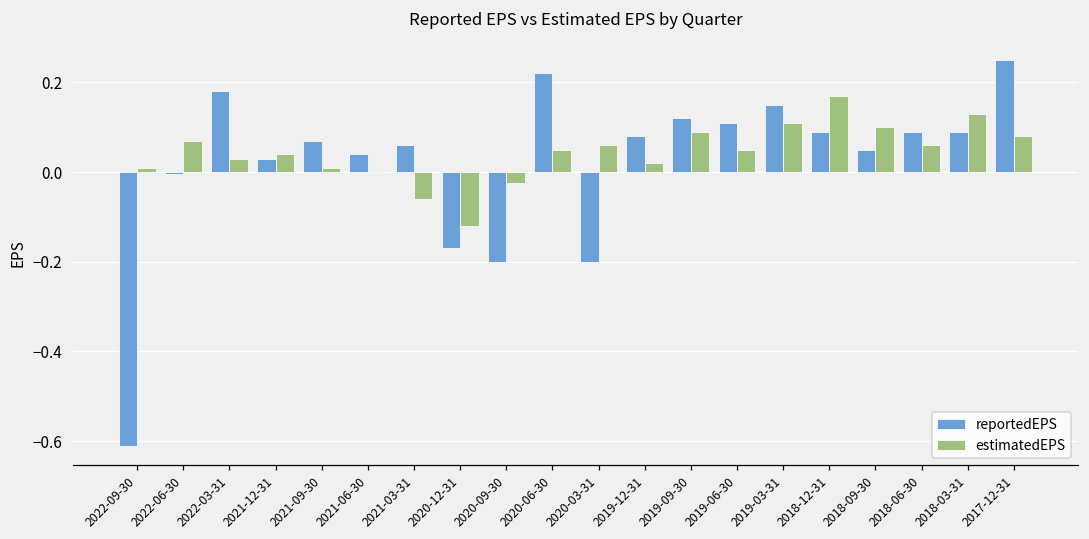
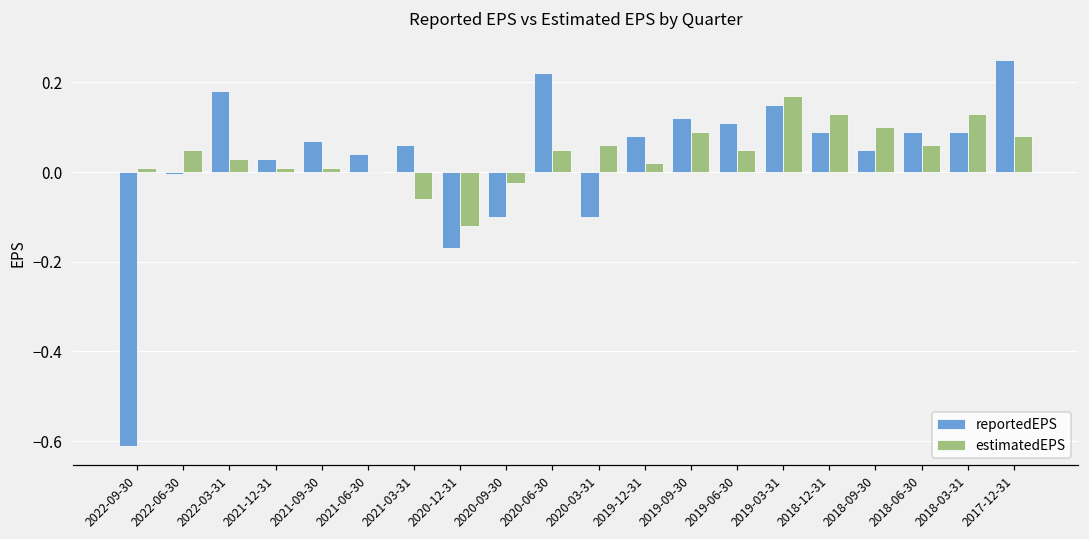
  {
    "reportedEPS": {
      "2022-09-30": -0.61,
      "2022-03-31": 0.18,
      "2021-12-31": 0.03,
      "2021-09-30": 0.07,
      "2021-06-30": 0.04,
      "2021-03-31": 0.06,
      "2020-12-31": -0.17,
-     "2020-09-30": -0.2,
+     "2020-09-30": -0.1,
      "2020-06-30": 0.22,
-     "2020-03-31": -0.2,
+     "2020-03-31": -0.1,
      "2019-12-31": 0.08,
      "2019-09-30": 0.12,
      "2019-06-30": 0.11,
      "2019-03-31": 0.15,
      "2018-12-31": 0.09,
      "2018-09-30": 0.05,
      "2018-06-30": 0.09,
      "2018-03-31": 0.09,
      "2017-12-31": 0.25
    },
    "estimatedEPS": {
      "2022-09-30": 0.01,
-     "2022-06-30": 0.07,
+     "2022-06-30": 0.05,
      "2022-03-31": 0.03,
-     "2021-12-31": 0.04,
+     "2021-12-31": 0.01,
      "2021-09-30": 0.01,
      "2021-03-31": -0.06,
      "2020-12-31": -0.12,
      "2020-09-30": -0.02,
      "2020-06-30": 0.05,
      "2020-03-31": 0.06,
      "2019-12-31": 0.02,
      "2019-09-30": 0.09,
      "2019-06-30": 0.05,
-     "2019-03-31": 0.11,
-     "2018-12-31": 0.17,
+     "2019-03-31": 0.17,
+     "2018-12-31": 0.13,
      "2018-09-30": 0.10,
      "2018-06-30": 0.06,
      "2018-03-31": 0.13,
      "2017-12-31": 0.08
    }
  }
